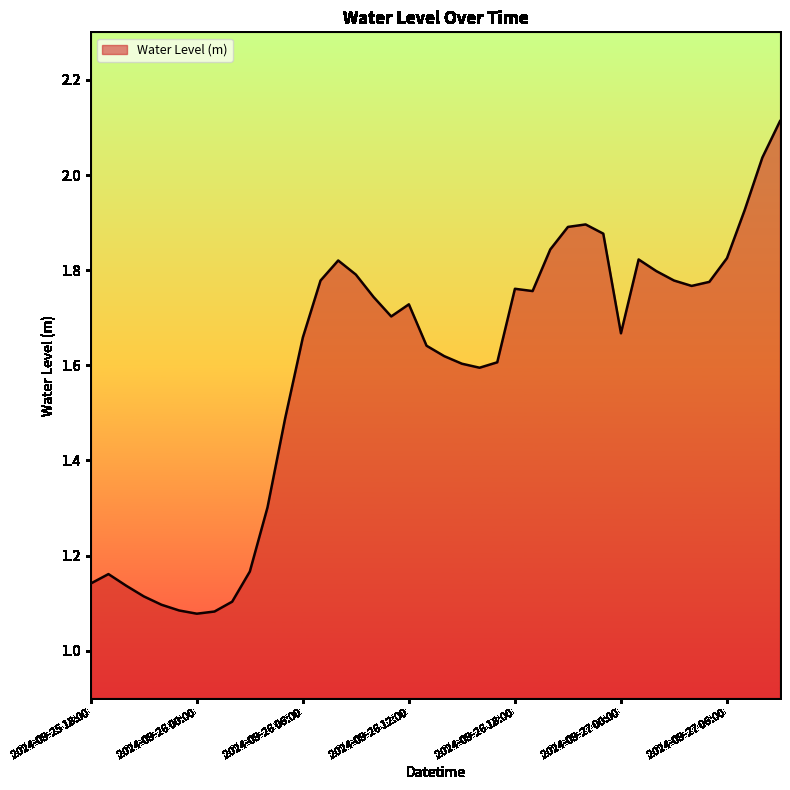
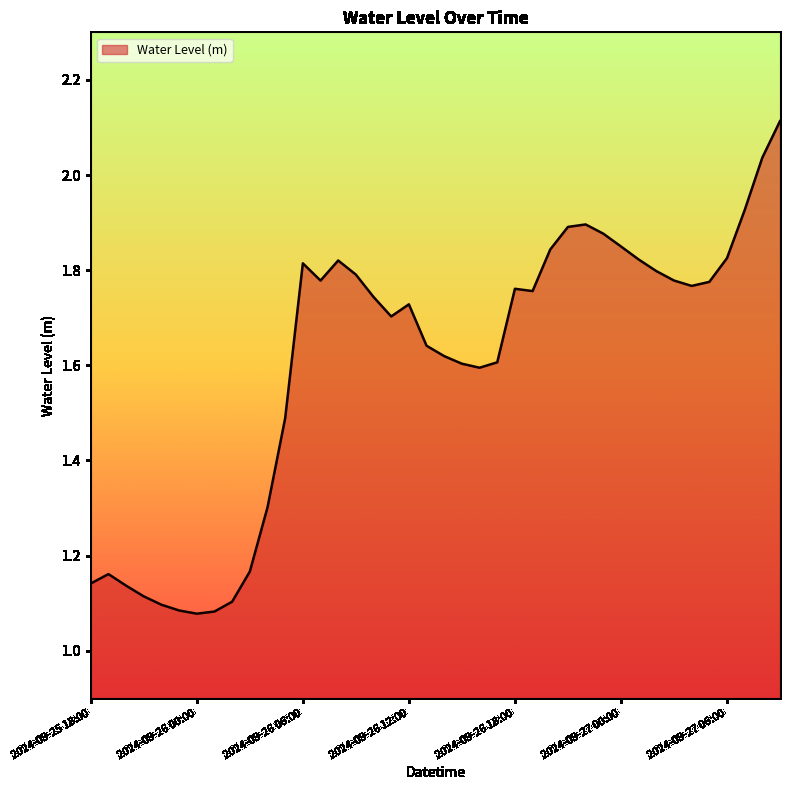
  {
    "2024-09-25 18:00": 1.14,
    "2024-09-26 00:00": 1.08,
-   "2024-09-26 06:00": 1.66,
+   "2024-09-26 06:00": 1.81,
    "2024-09-26 12:00": 1.73,
    "2024-09-26 18:00": 1.76,
-   "2024-09-27 00:00": 1.67,
+   "2024-09-27 00:00": 1.85,
    "2024-09-27 06:00": 1.83
  }
